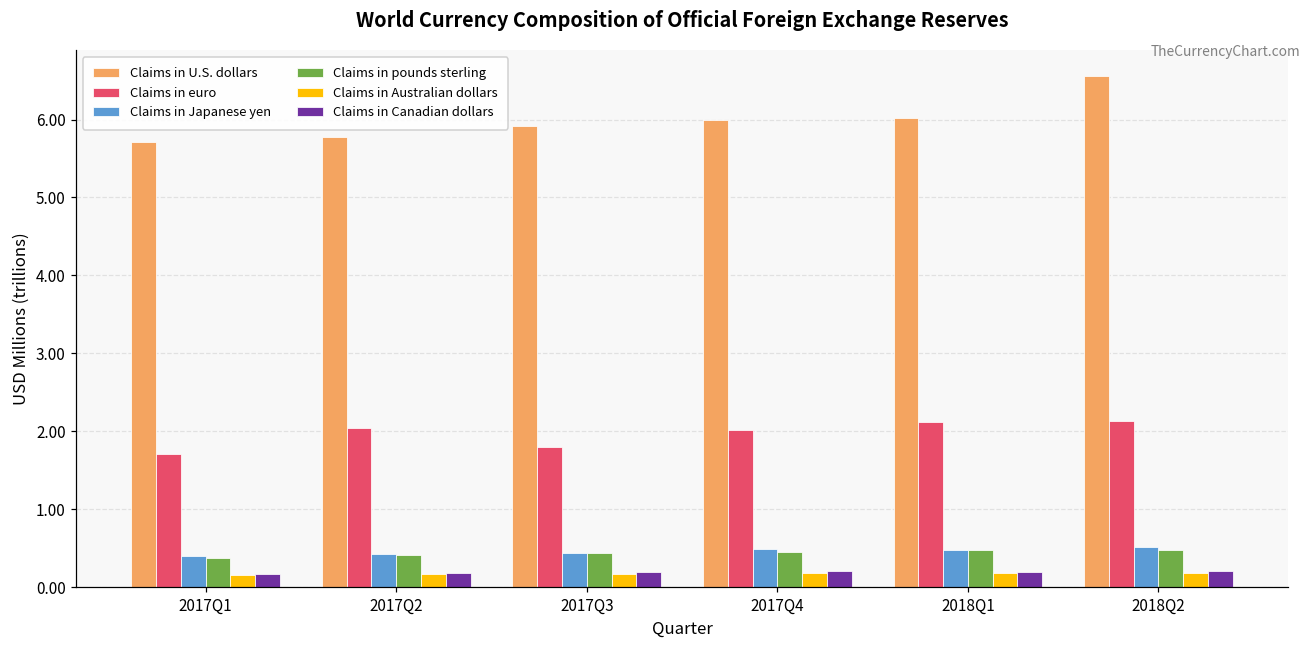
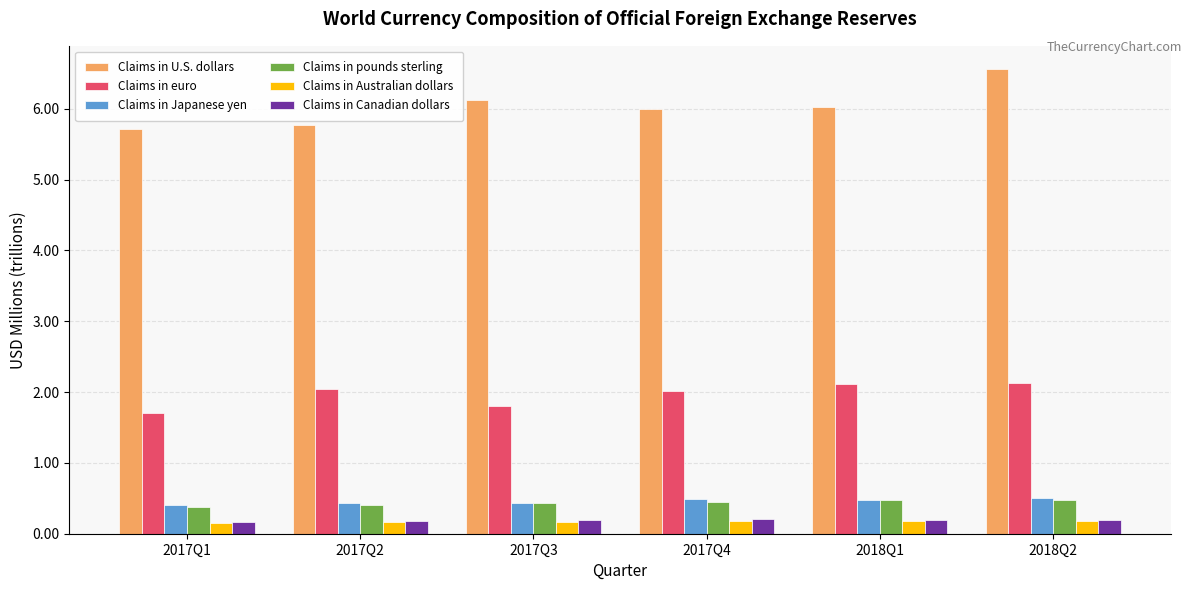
  {
    "Claims in U.S. dollars": {
      "2017Q1": 5.7,
      "2017Q2": 5.8,
-     "2017Q3": 5.9,
+     "2017Q3": 6.1,
      "2017Q4": 6.0,
      "2018Q1": 6.0,
      "2018Q2": 6.6
    },
    "Claims in euro": {
      "2017Q1": 1.7,
      "2017Q2": 2.0,
      "2017Q3": 1.8,
      "2017Q4": 2.0,
      "2018Q1": 2.1,
      "2018Q2": 2.1
    },
    "Claims in Japanese yen": {
      "2017Q1": 0.4,
      "2017Q2": 0.4,
      "2017Q3": 0.4,
      "2017Q4": 0.5,
      "2018Q1": 0.5,
      "2018Q2": 0.5
    },
    "Claims in pounds sterling": {
      "2017Q1": 0.4,
      "2017Q2": 0.4,
      "2017Q3": 0.4,
      "2017Q4": 0.5,
      "2018Q1": 0.5,
      "2018Q2": 0.5
    },
    "Claims in Australian dollars": {
      "2017Q1": 0.2,
      "2017Q2": 0.2,
      "2017Q3": 0.2,
      "2017Q4": 0.2,
      "2018Q1": 0.2,
      "2018Q2": 0.2
    },
    "Claims in Canadian dollars": {
      "2017Q1": 0.2,
      "2017Q2": 0.2,
      "2017Q3": 0.2,
      "2017Q4": 0.2,
      "2018Q1": 0.2,
      "2018Q2": 0.2
    }
  }
